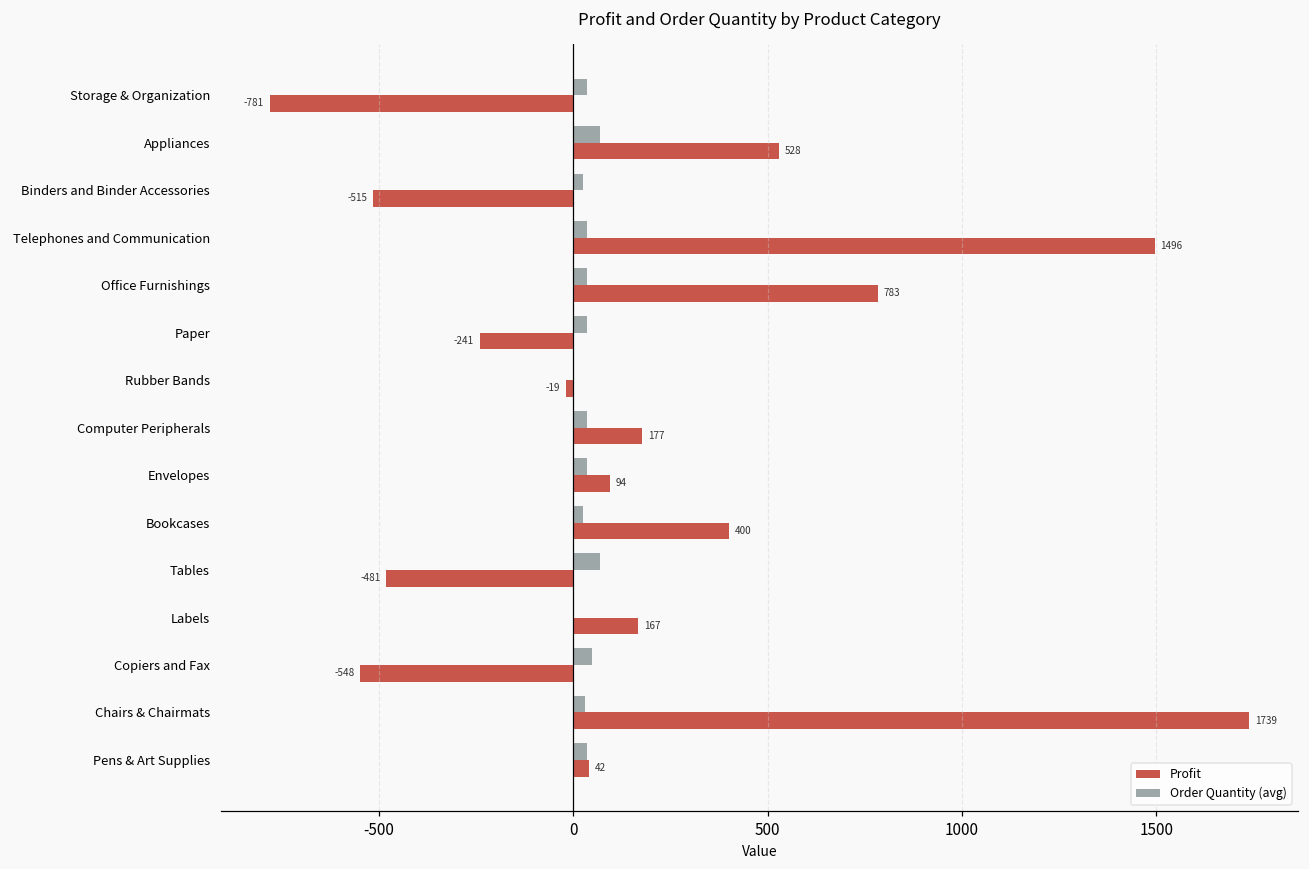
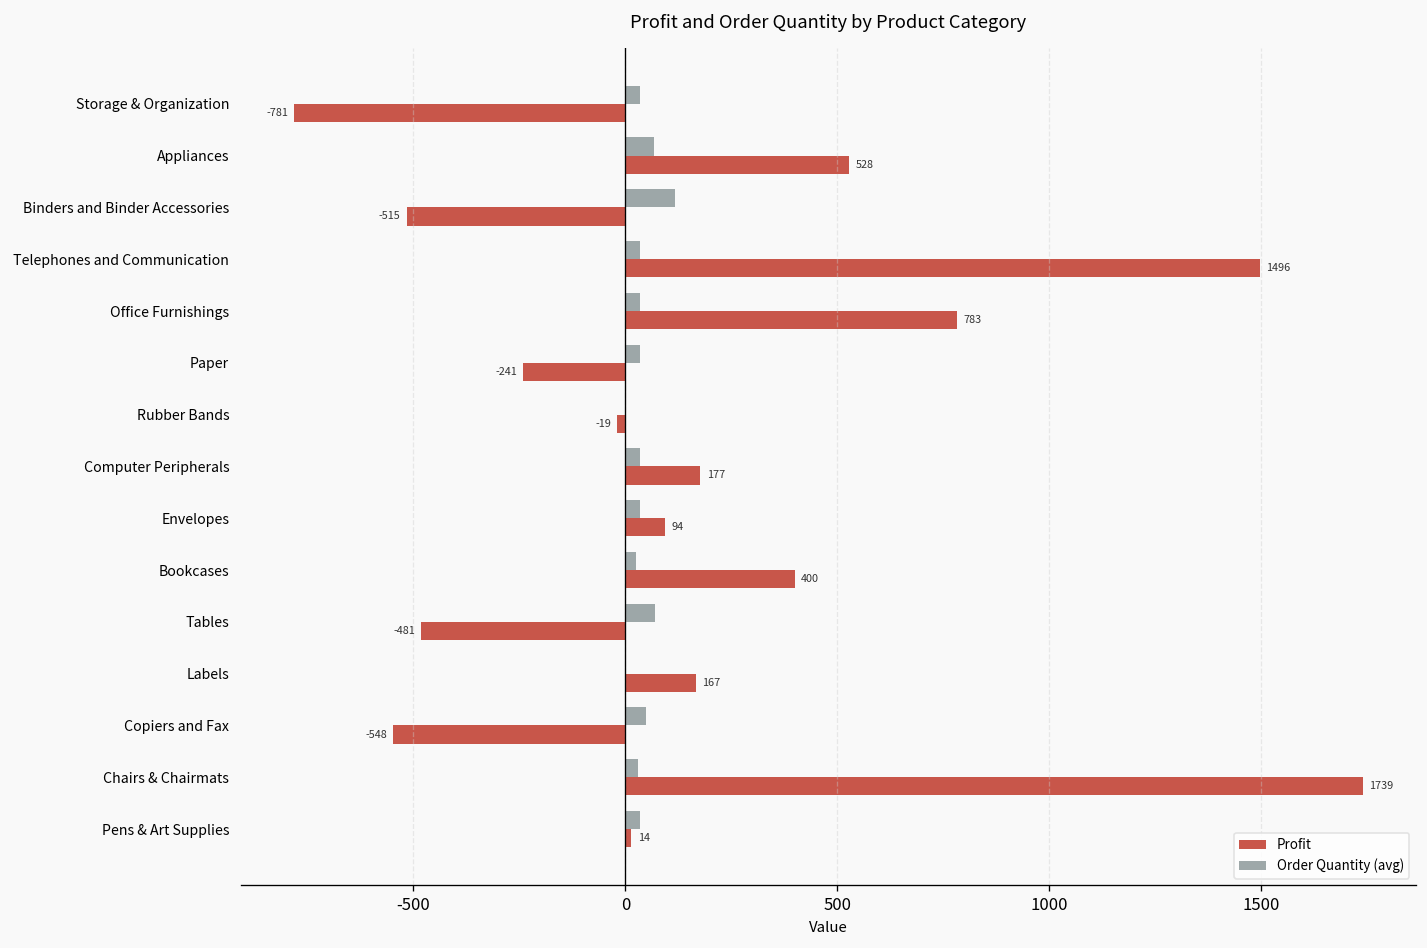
  {
    "Profit": {
      "Storage & Organization": -781,
      "Appliances": 528,
      "Binders and Binder Accessories": -515,
      "Telephones and Communication": 1496,
      "Office Furnishings": 783,
      "Paper": -241,
      "Rubber Bands": -19,
      "Computer Peripherals": 177,
      "Envelopes": 94,
      "Bookcases": 400,
      "Tables": -481,
      "Labels": 167,
      "Copiers and Fax": -548,
      "Chairs & Chairmats": 1739,
-     "Pens & Art Supplies": 42
+     "Pens & Art Supplies": 14
    },
    "Order Quantity (avg)": {
      "Storage & Organization": 40,
      "Appliances": 70,
-     "Binders and Binder Accessories": 30,
+     "Binders and Binder Accessories": 120,
      "Telephones and Communication": 40,
      "Office Furnishings": 40,
      "Paper": 40,
      "Computer Peripherals": 40,
      "Envelopes": 40,
      "Bookcases": 30,
      "Tables": 70,
      "Copiers and Fax": 50,
      "Chairs & Chairmats": 30,
      "Pens & Art Supplies": 40
    }
  }
